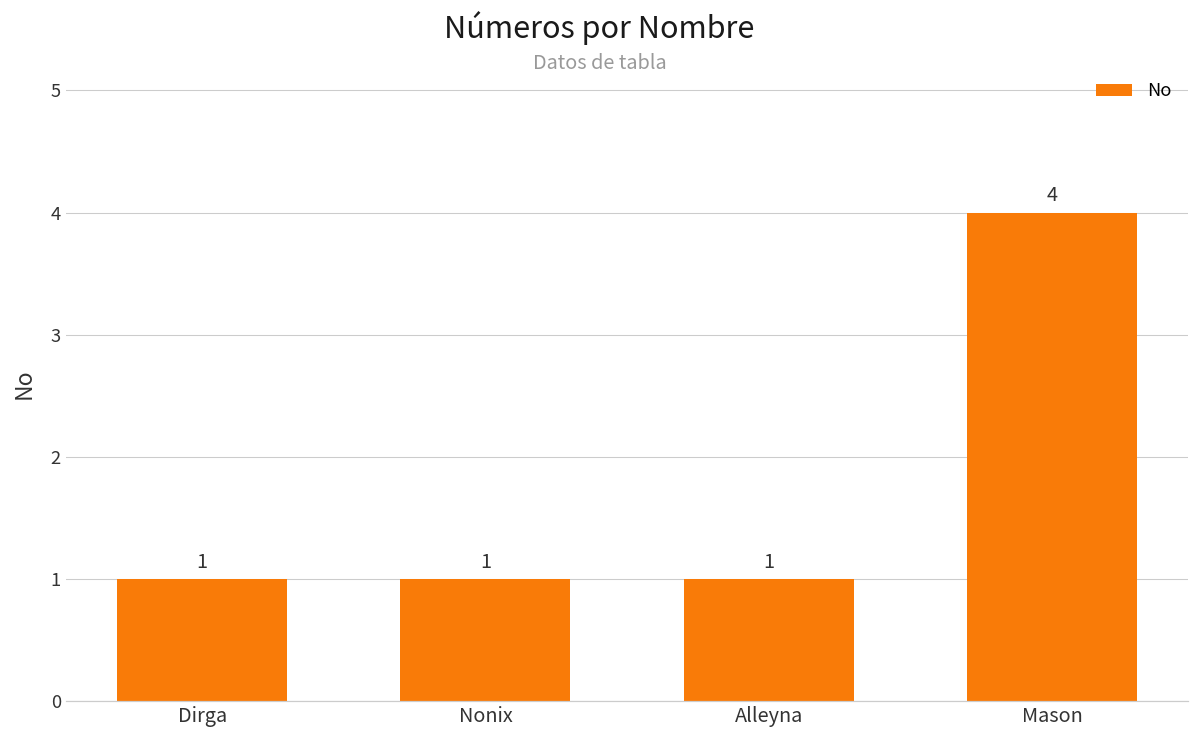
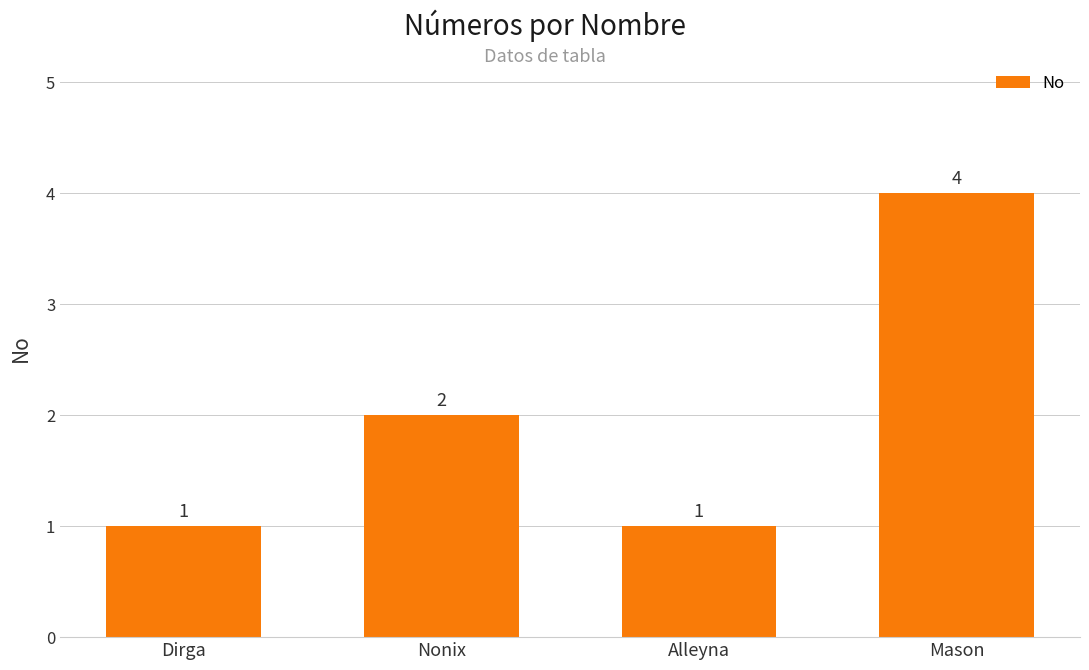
  {
    "Dirga": 1,
-   "Nonix": 1,
+   "Nonix": 2,
    "Alleyna": 1,
    "Mason": 4
  }
